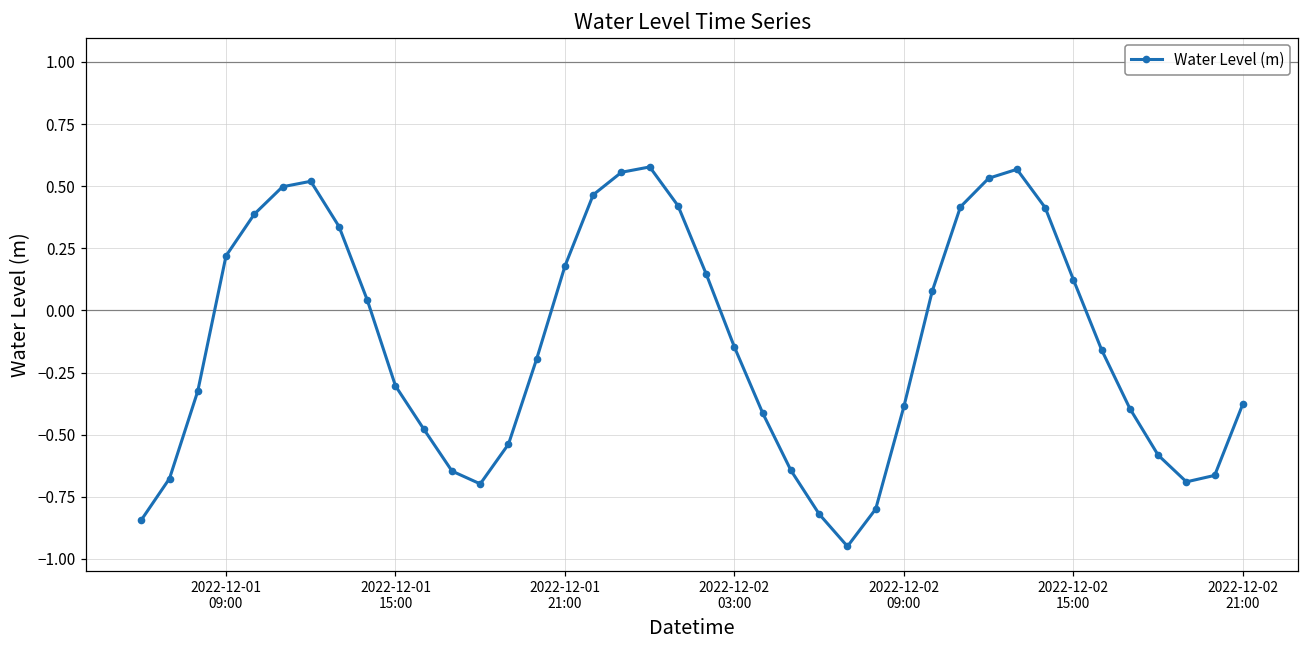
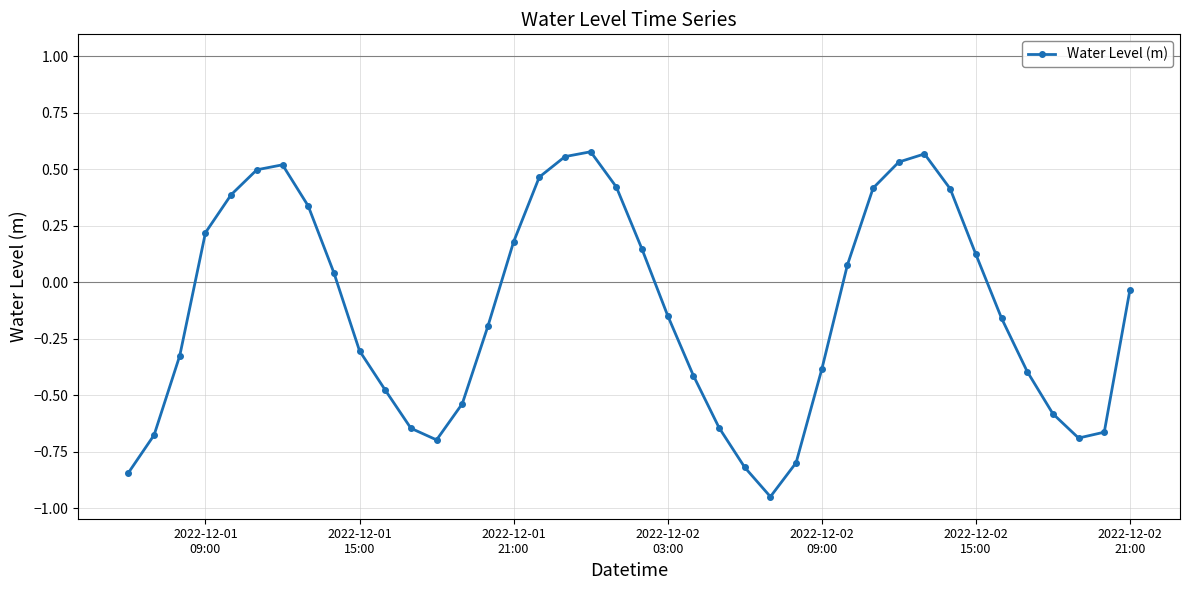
  {
    "2022-12-01 09:00": 0.22,
    "2022-12-01 15:00": -0.30,
    "2022-12-01 21:00": 0.18,
    "2022-12-02 03:00": -0.15,
    "2022-12-02 09:00": -0.39,
    "2022-12-02 15:00": 0.12,
-   "2022-12-02 21:00": -0.38
+   "2022-12-02 21:00": -0.03
  }
